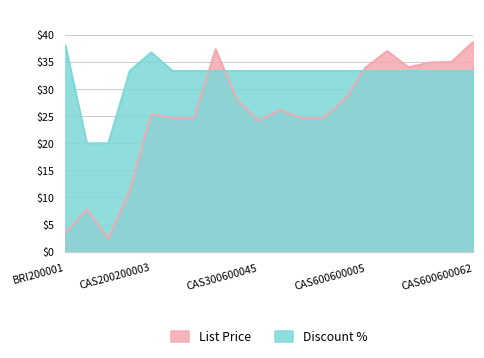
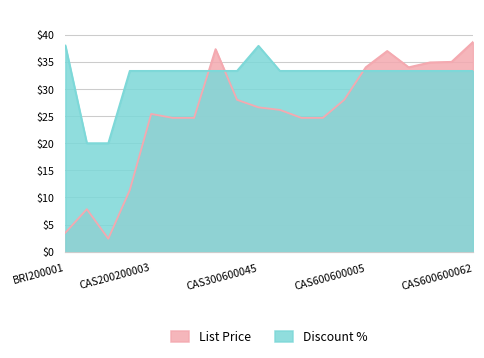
  {
    "List Price": {
      "BRI200001": "$4",
      "CAS200200003": "$25",
-     "CAS300600045": "$24",
+     "CAS300600045": "$27",
      "CAS600600005": "$34",
      "CAS600600062": "$39"
    },
    "Discount %": {
      "BRI200001": "$38",
-     "CAS200200003": "$37",
-     "CAS300600045": "$33",
+     "CAS200200003": "$33",
+     "CAS300600045": "$38",
      "CAS600600005": "$33",
      "CAS600600062": "$33"
    }
  }
